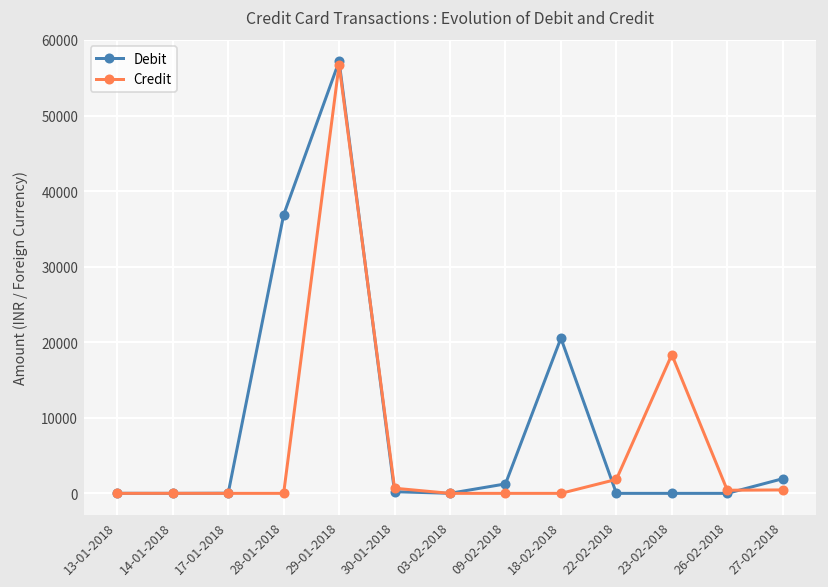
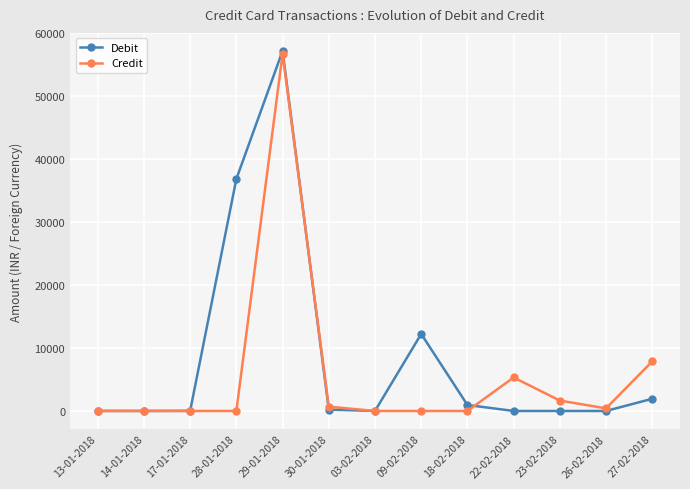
  {
    "Debit": {
      "28-01-2018": 37000,
      "29-01-2018": 57000,
      "30-01-2018": 0,
-     "09-02-2018": 1000,
-     "18-02-2018": 21000,
+     "09-02-2018": 12000,
+     "18-02-2018": 1000,
      "22-02-2018": 0,
      "23-02-2018": 0,
      "26-02-2018": 0,
      "27-02-2018": 2000
    },
    "Credit": {
      "28-01-2018": 0,
      "29-01-2018": 57000,
      "30-01-2018": 1000,
      "09-02-2018": 0,
      "18-02-2018": 0,
-     "22-02-2018": 2000,
-     "23-02-2018": 18000,
+     "22-02-2018": 5000,
+     "23-02-2018": 2000,
      "26-02-2018": 0,
-     "27-02-2018": 0
+     "27-02-2018": 8000
    }
  }
